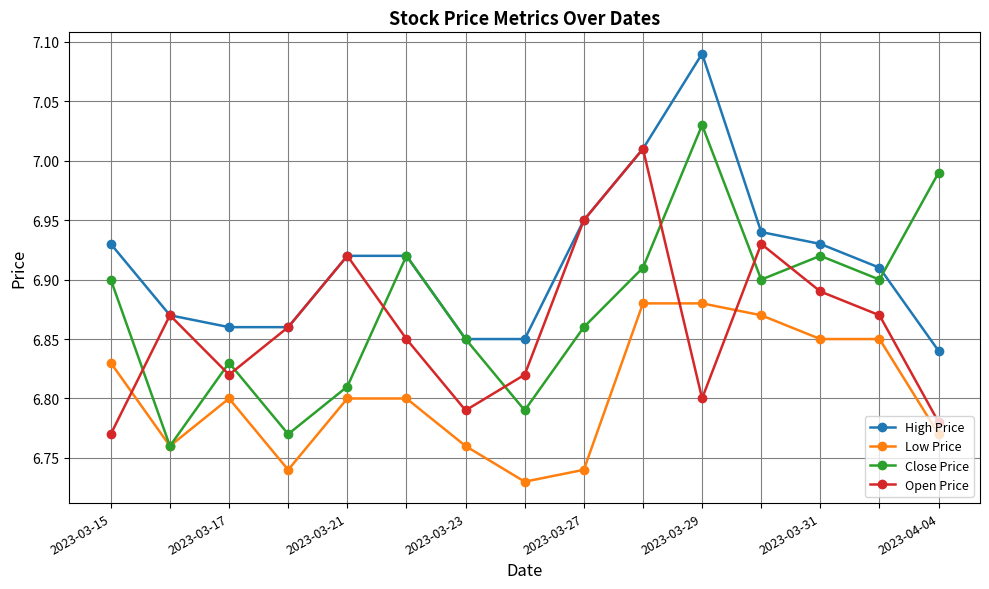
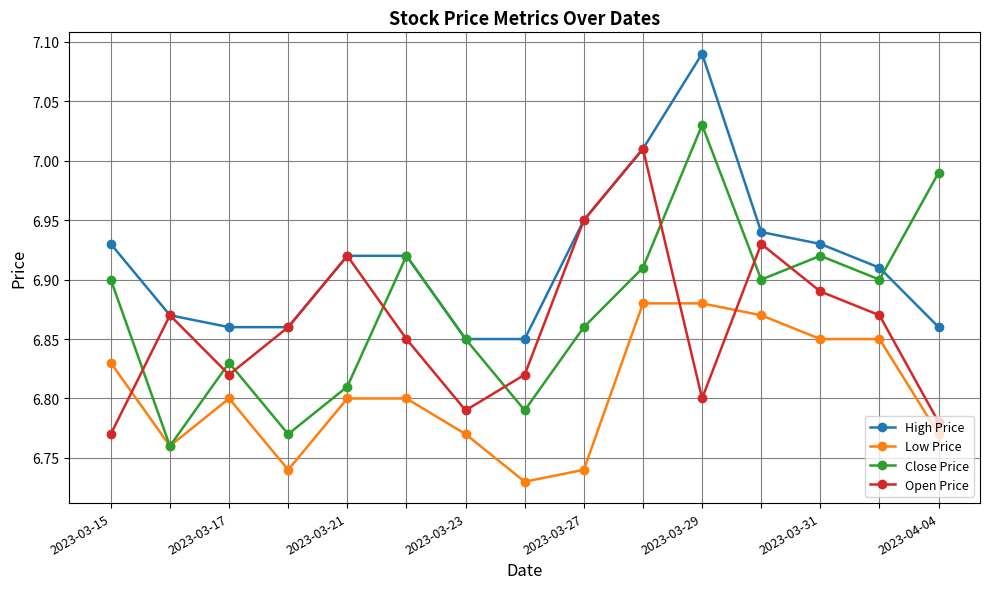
  {
    "High Price": {
      "2023-03-15": 6.93,
      "2023-03-17": 6.86,
      "2023-03-29": 7.09,
      "2023-03-31": 6.93,
-     "2023-04-04": 6.84
+     "2023-04-04": 6.86
    },
    "Low Price": {
      "2023-03-15": 6.83,
      "2023-03-17": 6.80,
      "2023-03-21": 6.80,
-     "2023-03-23": 6.76,
+     "2023-03-23": 6.77,
      "2023-03-27": 6.74,
      "2023-03-29": 6.88,
      "2023-03-31": 6.85
    },
    "Close Price": {
      "2023-03-15": 6.90,
      "2023-03-17": 6.83,
      "2023-03-21": 6.81,
      "2023-03-27": 6.86,
      "2023-03-29": 7.03,
      "2023-03-31": 6.92,
      "2023-04-04": 6.99
    },
    "Open Price": {
      "2023-03-15": 6.77,
      "2023-03-17": 6.82,
      "2023-03-23": 6.79,
      "2023-03-29": 6.80,
      "2023-03-31": 6.89
    }
  }
